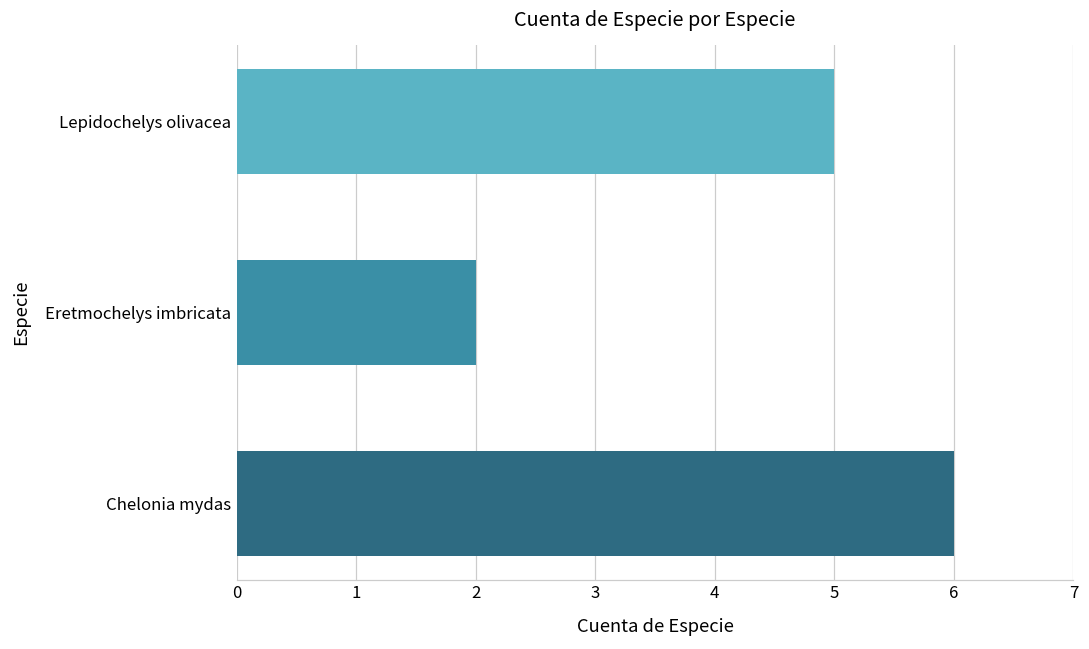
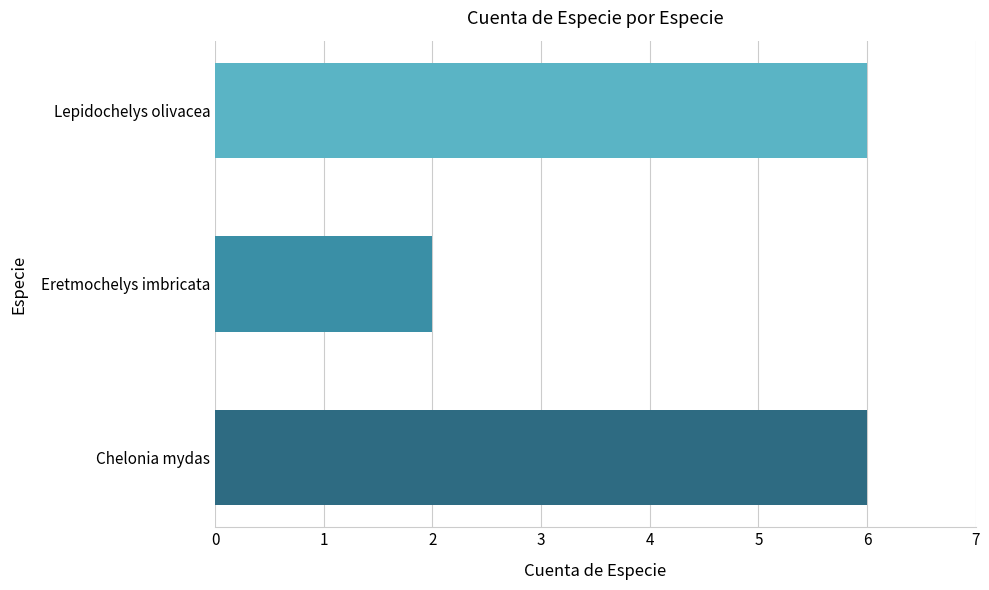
  {
-   "Lepidochelys olivacea": 5,
+   "Lepidochelys olivacea": 6,
    "Eretmochelys imbricata": 2,
    "Chelonia mydas": 6
  }
